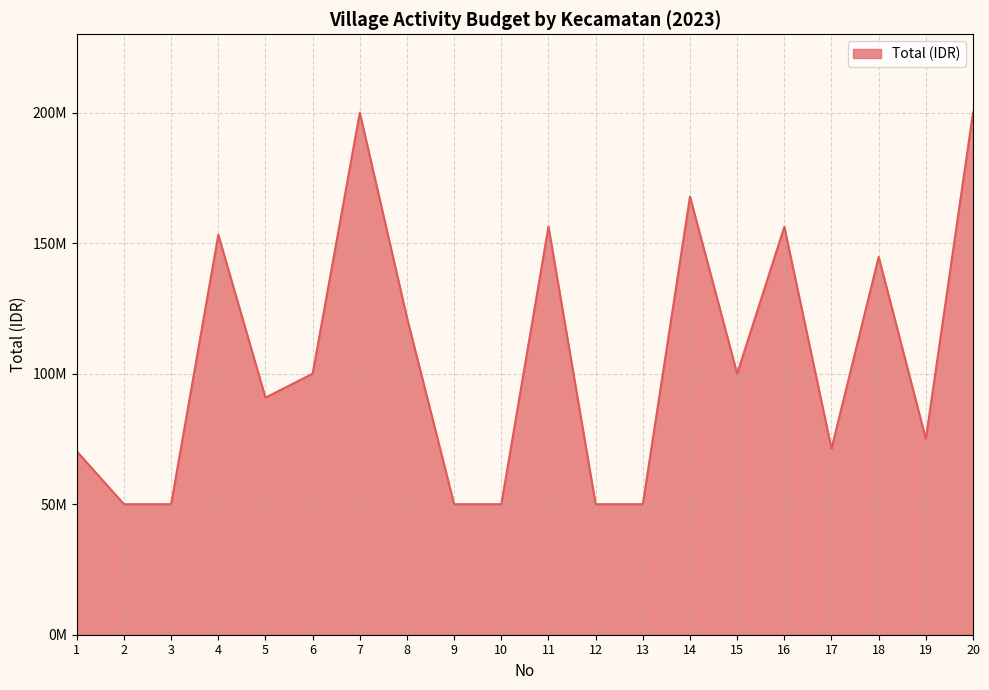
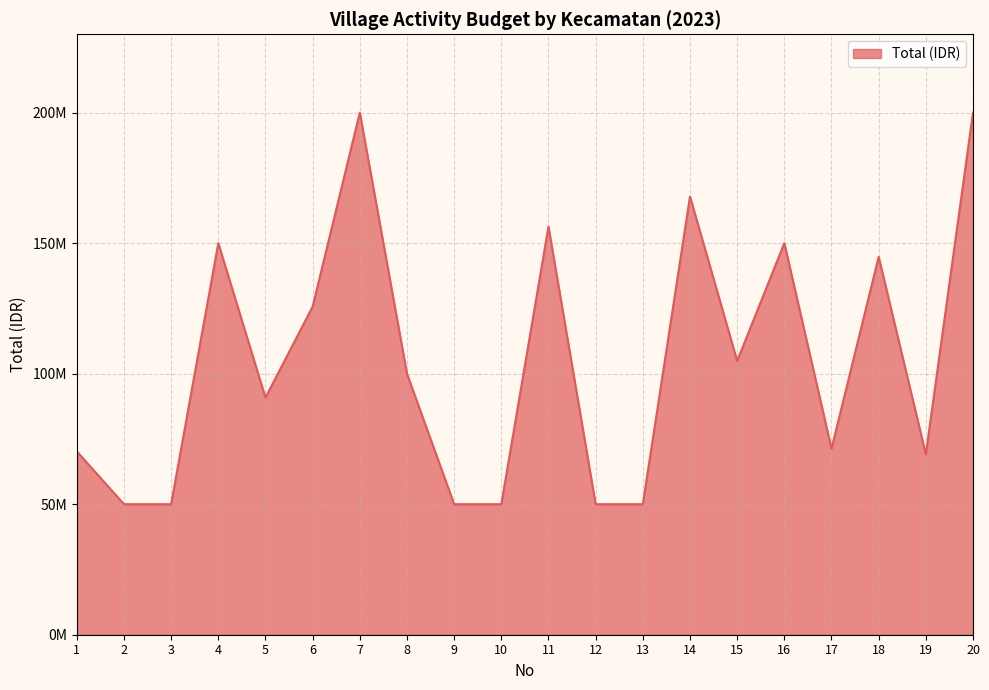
  {
    "1": 70000000,
    "2": 50000000,
    "3": 50000000,
-   "4": 153000000,
+   "4": 150000000,
    "5": 91000000,
-   "6": 100000000,
+   "6": 126000000,
    "7": 200000000,
-   "8": 121000000,
+   "8": 100000000,
    "9": 50000000,
    "10": 50000000,
    "11": 156000000,
    "12": 50000000,
    "13": 50000000,
    "14": 168000000,
-   "15": 100000000,
-   "16": 156000000,
+   "15": 105000000,
+   "16": 150000000,
    "17": 71000000,
    "18": 145000000,
-   "19": 75000000,
+   "19": 69000000,
    "20": 200000000
  }
